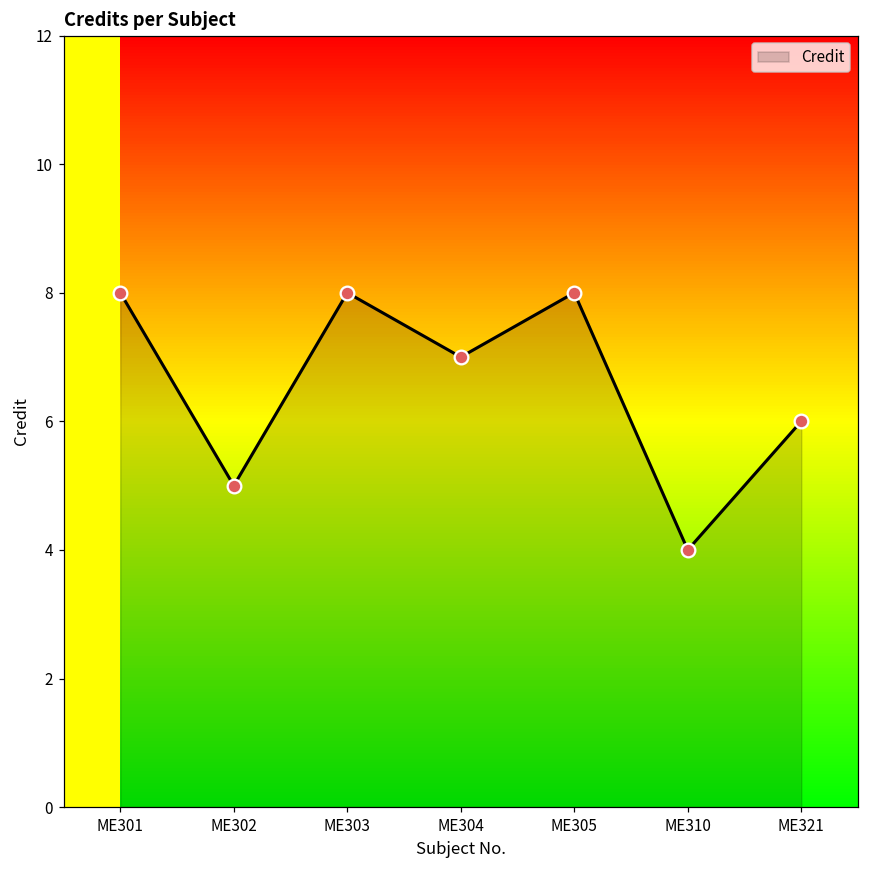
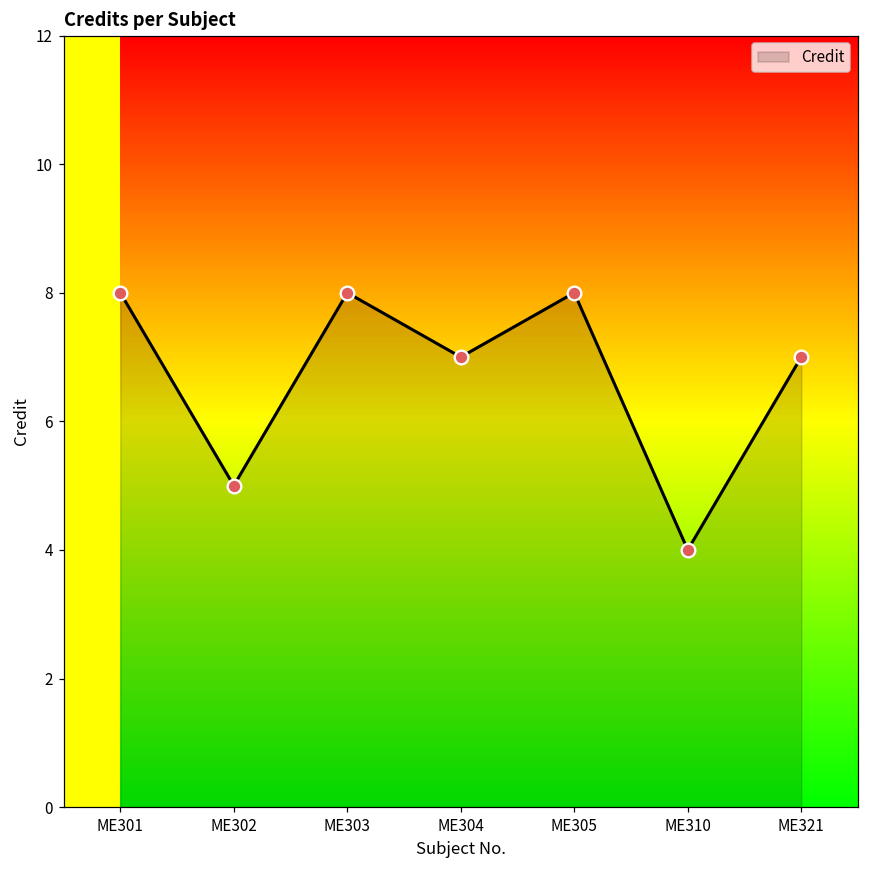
  {
    "ME301": 8,
    "ME302": 5,
    "ME303": 8,
    "ME304": 7,
    "ME305": 8,
    "ME310": 4,
-   "ME321": 6
+   "ME321": 7
  }
